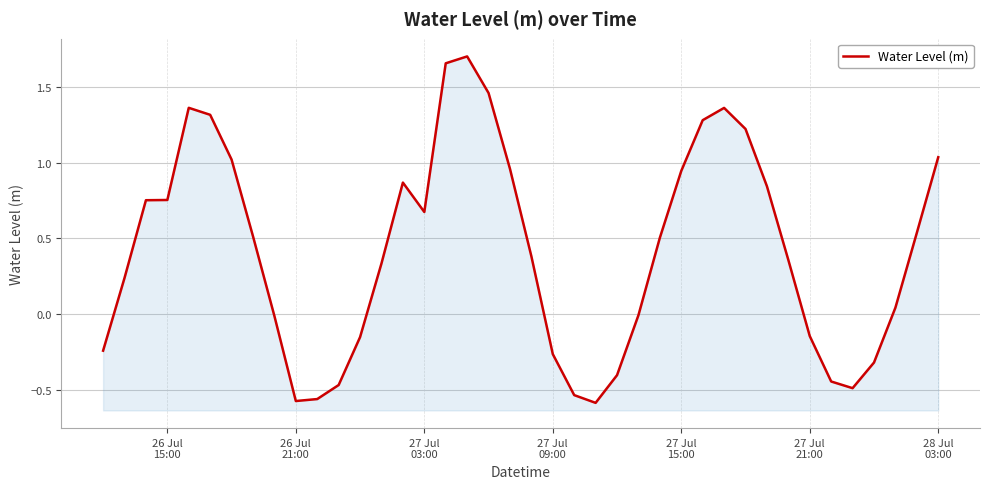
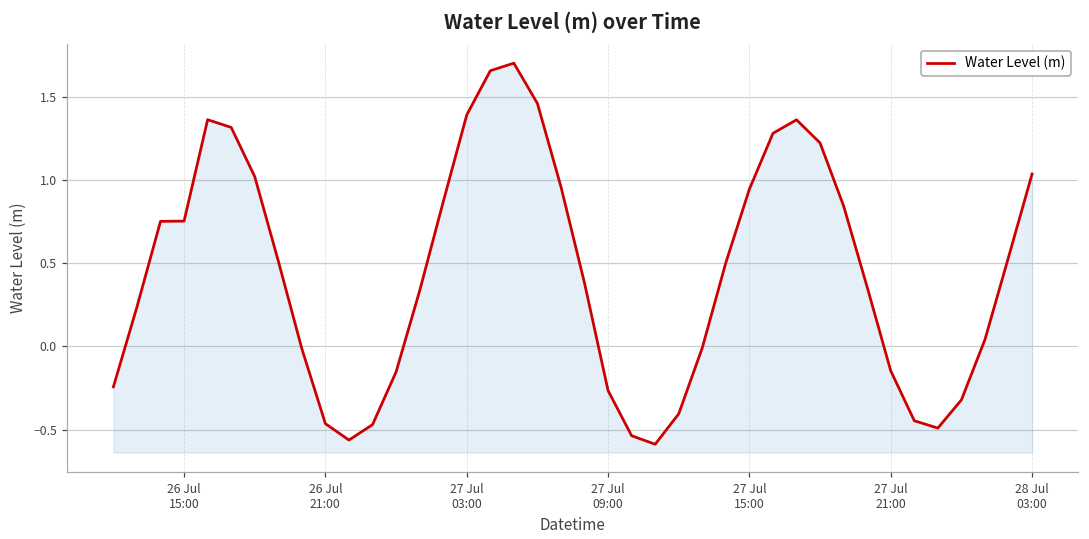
  {
    "26 Jul 15:00": 0.75,
-   "26 Jul 21:00": -0.58,
-   "27 Jul 03:00": 0.67,
+   "26 Jul 21:00": -0.46,
+   "27 Jul 03:00": 1.39,
    "27 Jul 09:00": -0.27,
    "27 Jul 15:00": 0.95,
    "27 Jul 21:00": -0.15,
    "28 Jul 03:00": 1.04
  }
